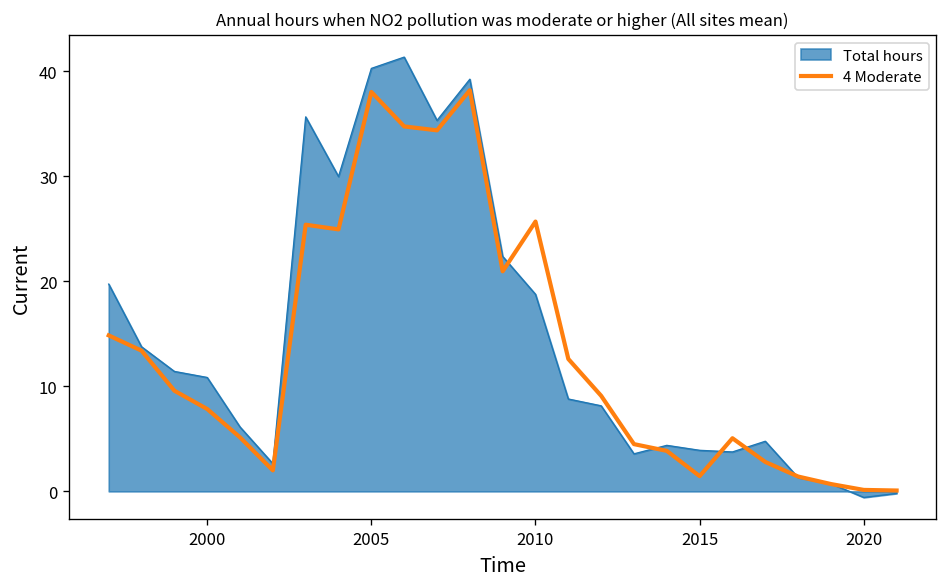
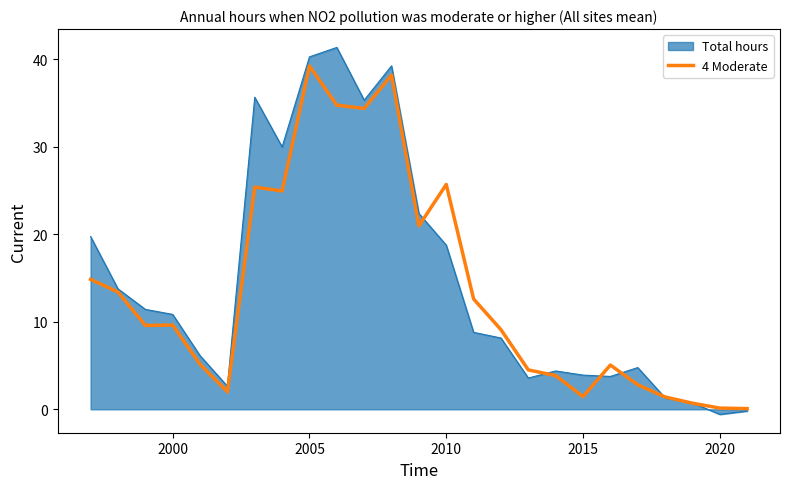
  {
    "4 Moderate": {
-     "2000": 8,
-     "2005": 38,
+     "2000": 10,
+     "2005": 39,
      "2010": 26,
      "2015": 1
    }
  }
